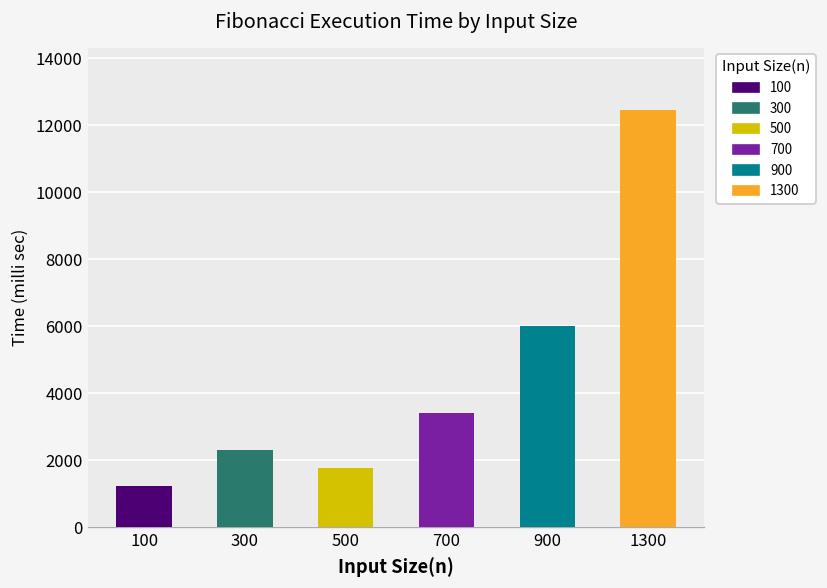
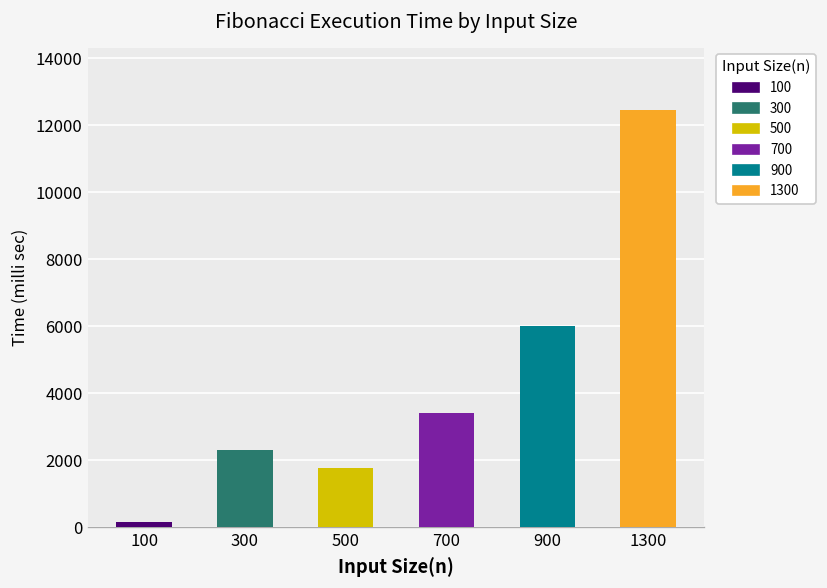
  {
-   "100": 1200,
+   "100": 200,
    "300": 2300,
    "500": 1800,
    "700": 3400,
    "900": 6000,
    "1300": 12500
  }
